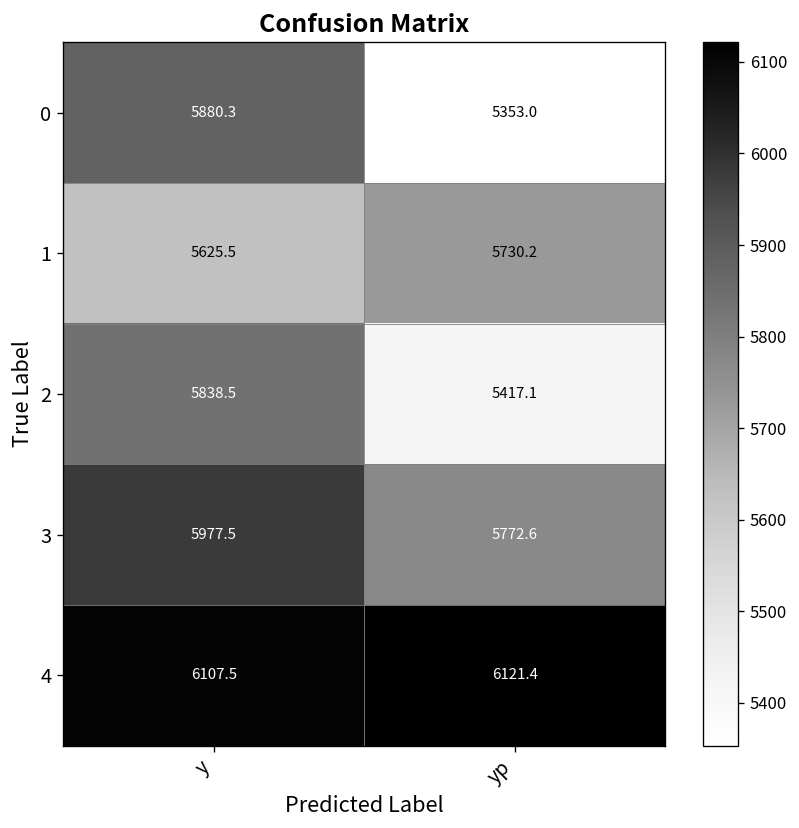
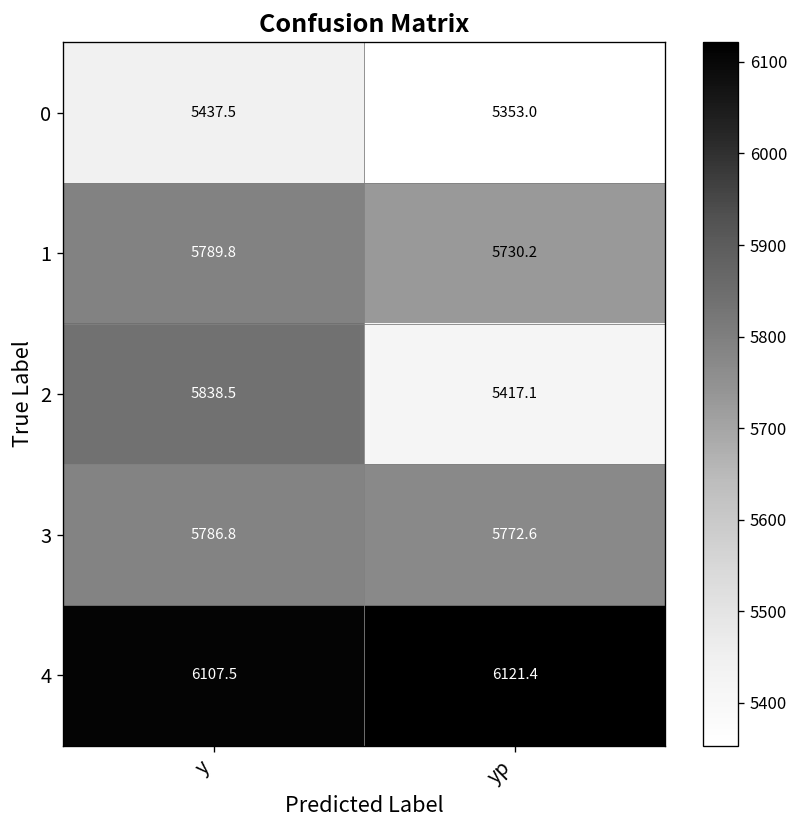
  {
    "0": {
-     "y": 5880.3,
+     "y": 5437.5,
      "yp": 5353.0
    },
    "1": {
-     "y": 5625.5,
+     "y": 5789.8,
      "yp": 5730.2
    },
    "2": {
      "y": 5838.5,
      "yp": 5417.1
    },
    "3": {
-     "y": 5977.5,
+     "y": 5786.8,
      "yp": 5772.6
    },
    "4": {
      "y": 6107.5,
      "yp": 6121.4
    }
  }
